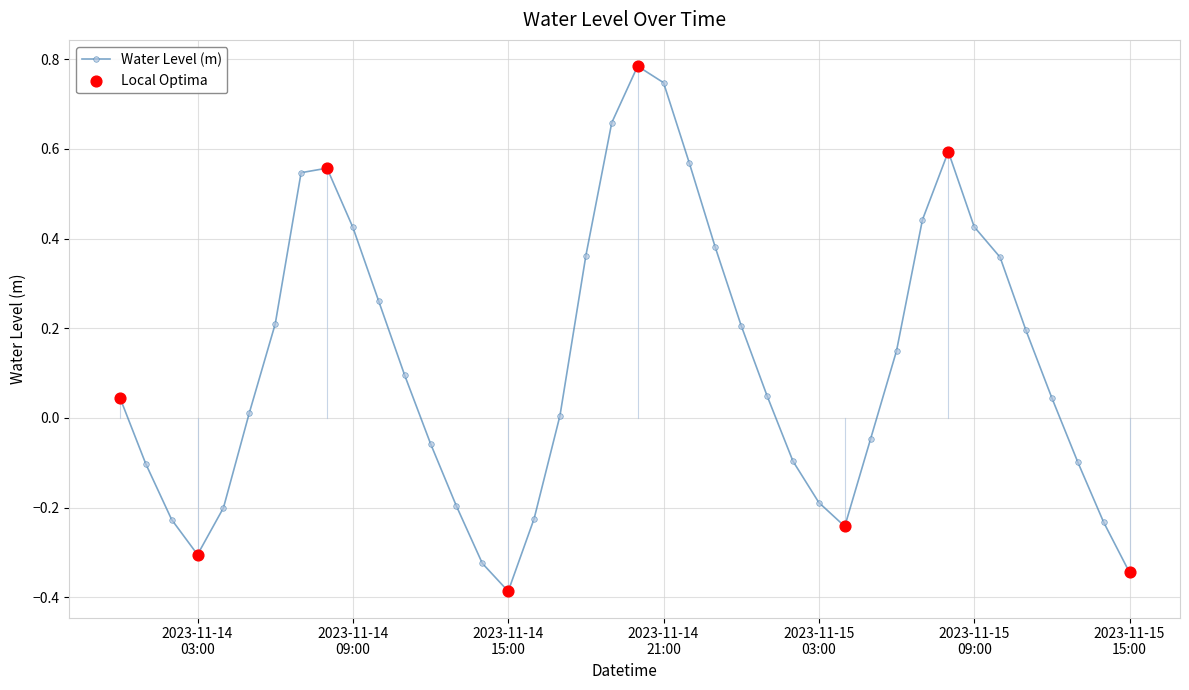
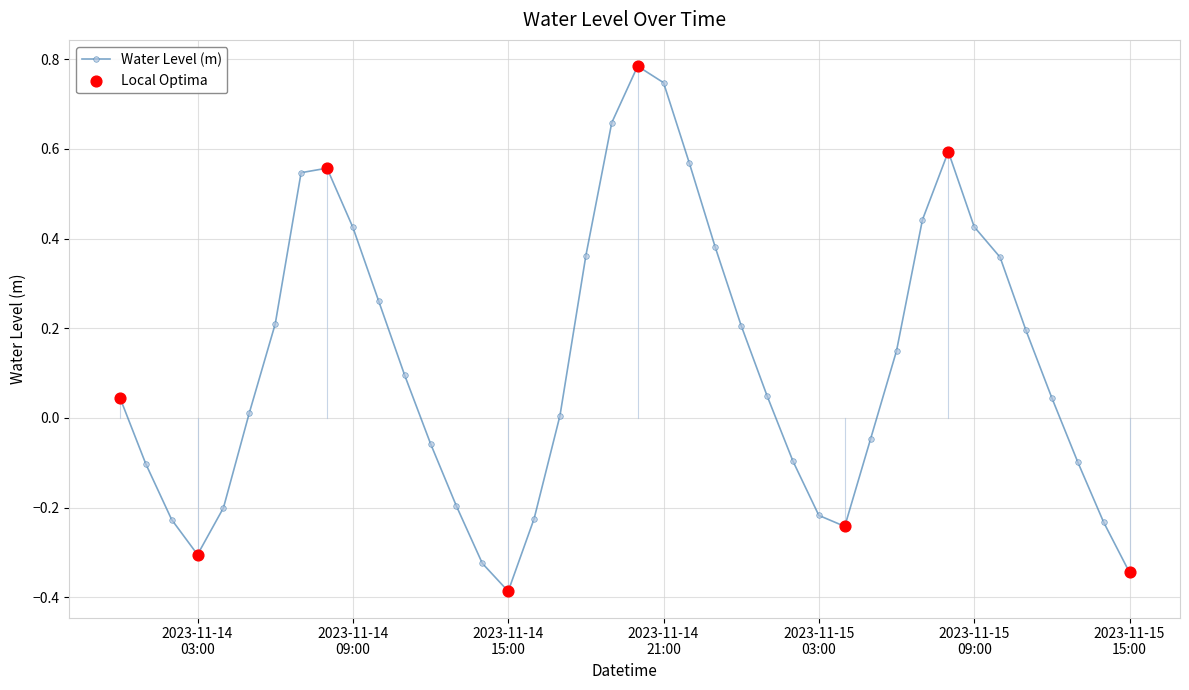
  {
    "Water Level (m)": {
      "2023-11-14 09:00": 0.42,
      "2023-11-14 21:00": 0.75,
-     "2023-11-15 03:00": -0.19,
+     "2023-11-15 03:00": -0.22,
      "2023-11-15 09:00": 0.43
    }
  }
